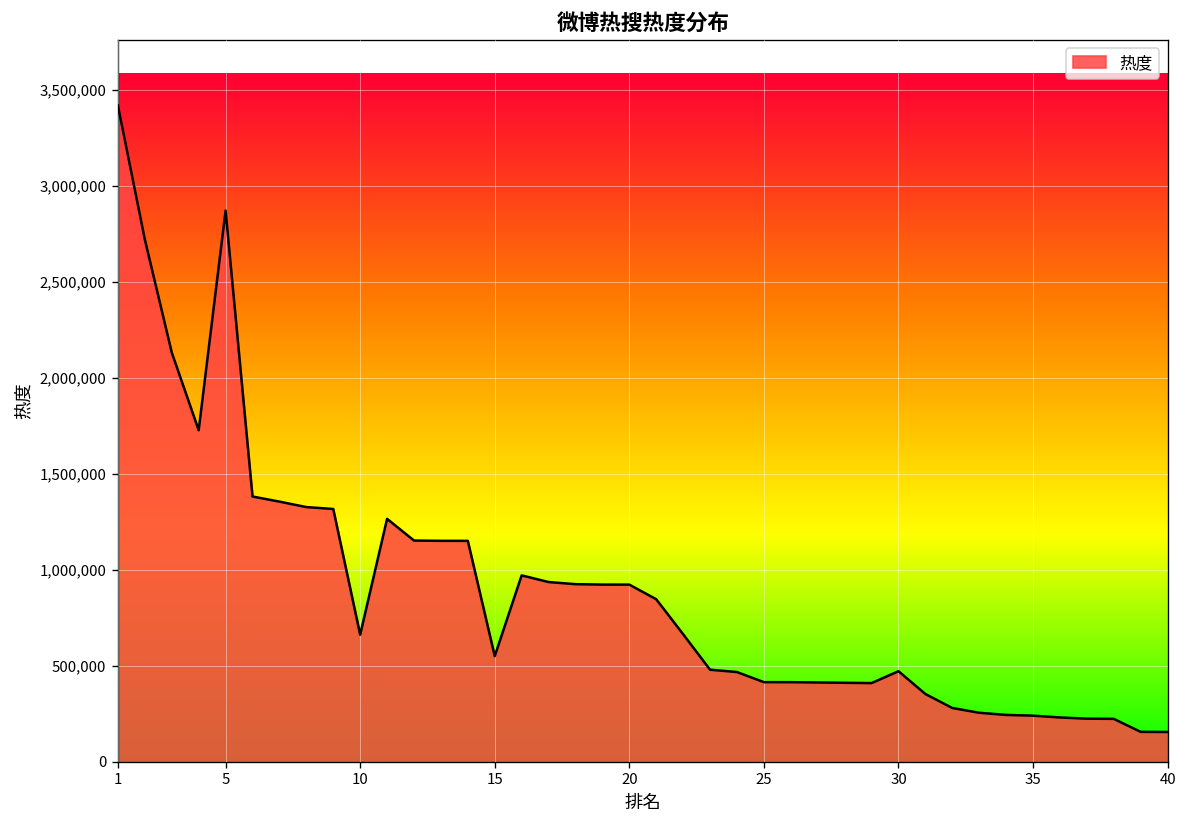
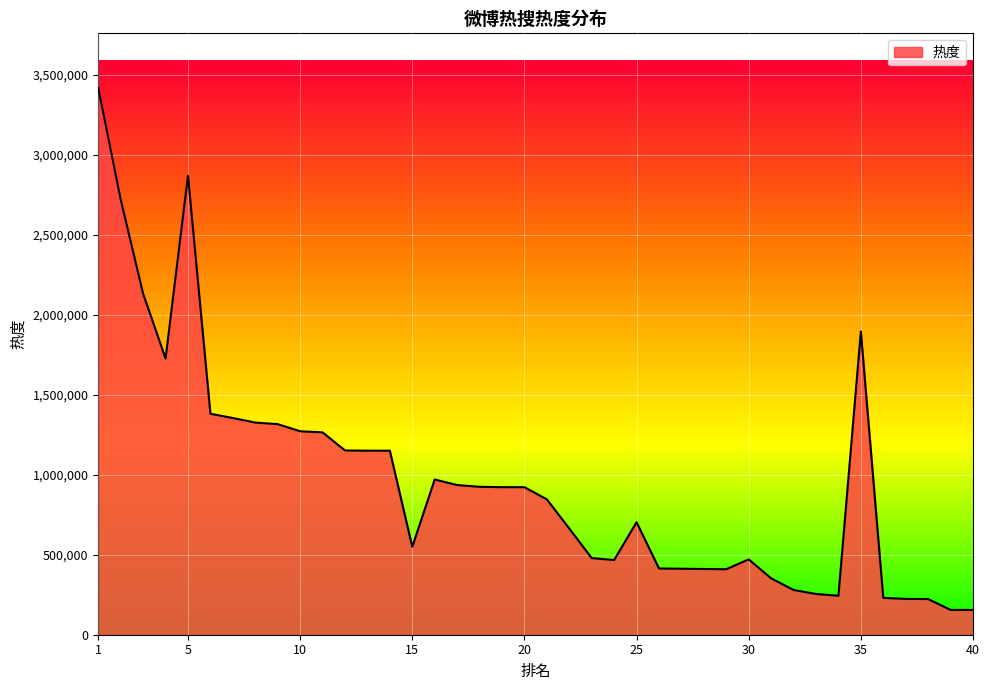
  {
    "1": "3,420,000",
    "5": "2,870,000",
-   "10": "660,000",
+   "10": "1,270,000",
    "15": "550,000",
    "20": "920,000",
-   "25": "410,000",
+   "25": "700,000",
    "30": "470,000",
-   "35": "240,000",
+   "35": "1,900,000",
    "40": "150,000"
  }
